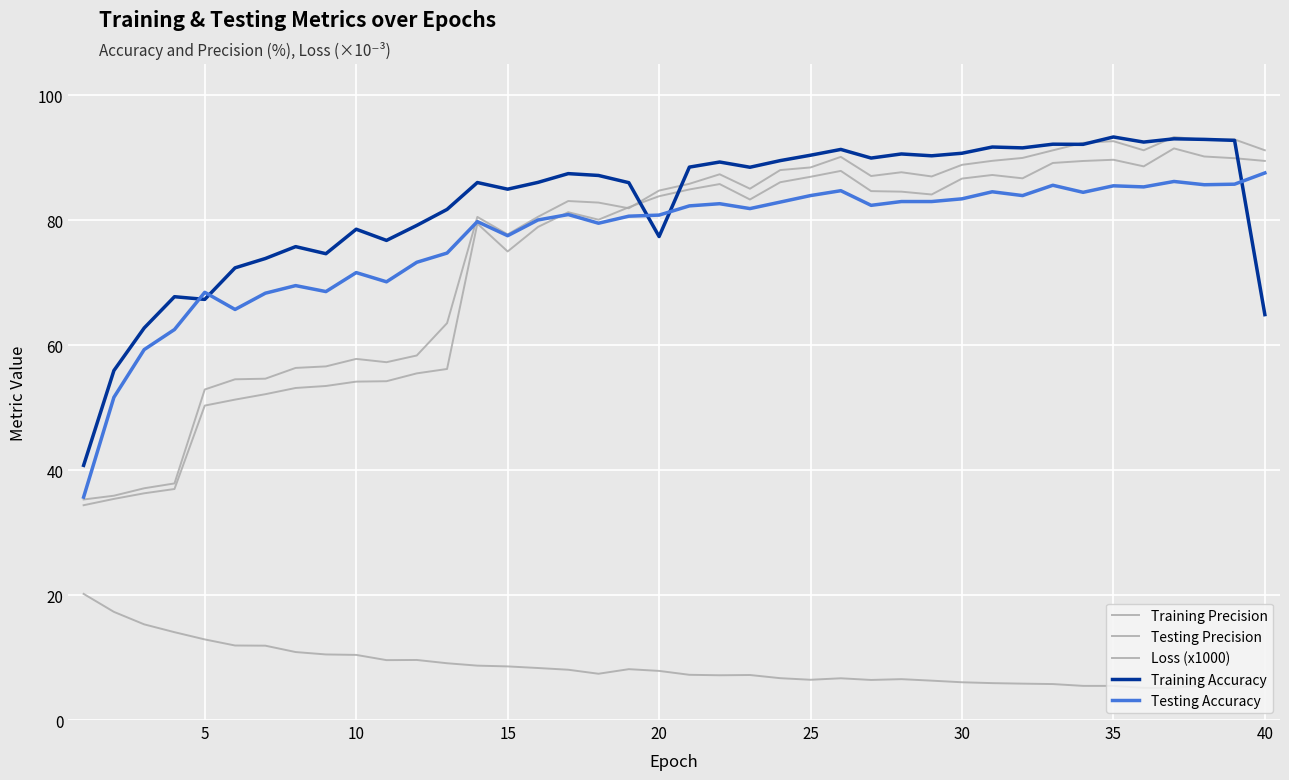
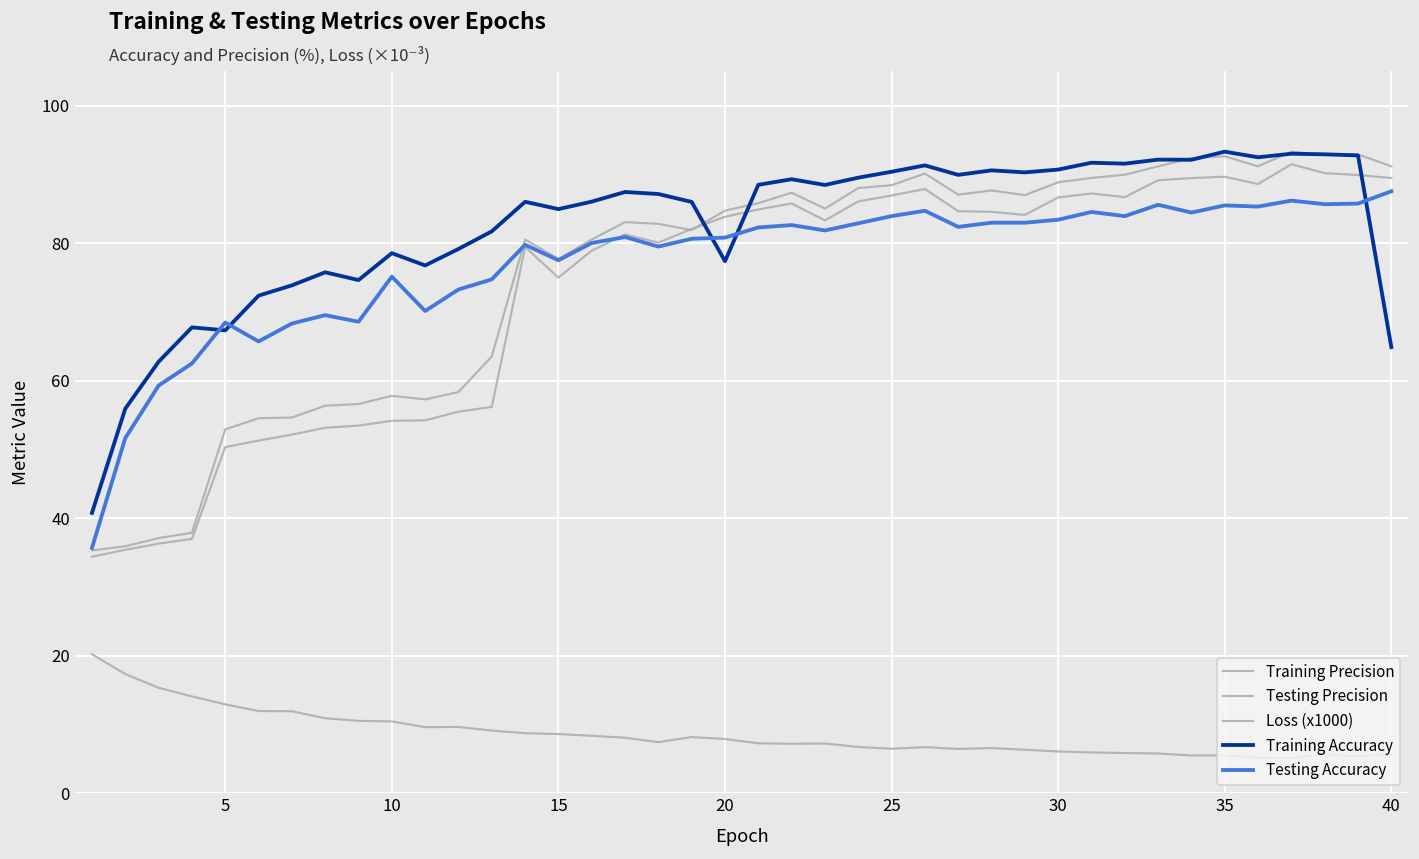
  {
    "Training Accuracy": {
      "5": 67,
      "10": 79,
      "15": 85,
      "20": 77,
      "25": 90,
      "30": 91,
      "35": 93,
      "40": 65
    },
    "Testing Accuracy": {
      "5": 68,
-     "10": 72,
+     "10": 75,
      "20": 81,
      "25": 84,
      "30": 83,
      "35": 86,
      "40": 88
    }
  }
